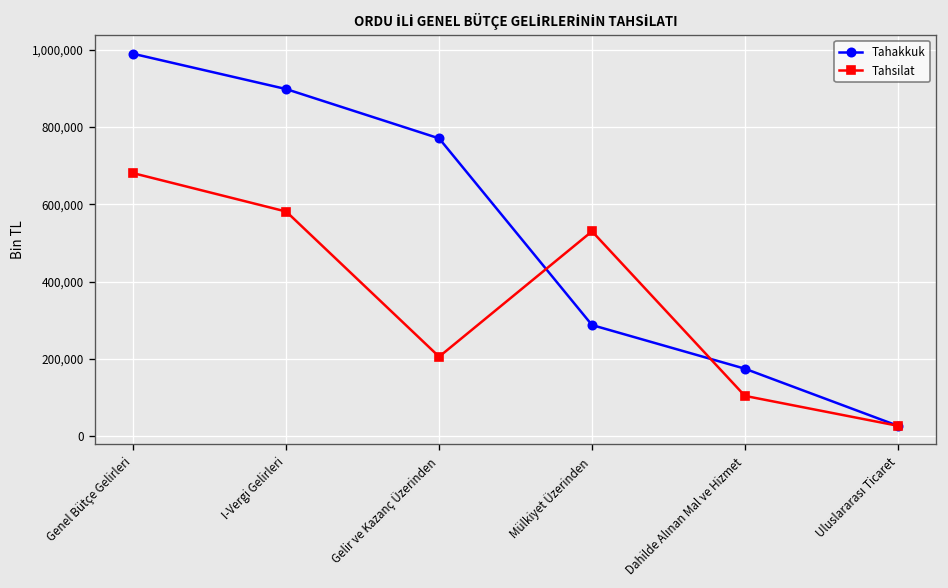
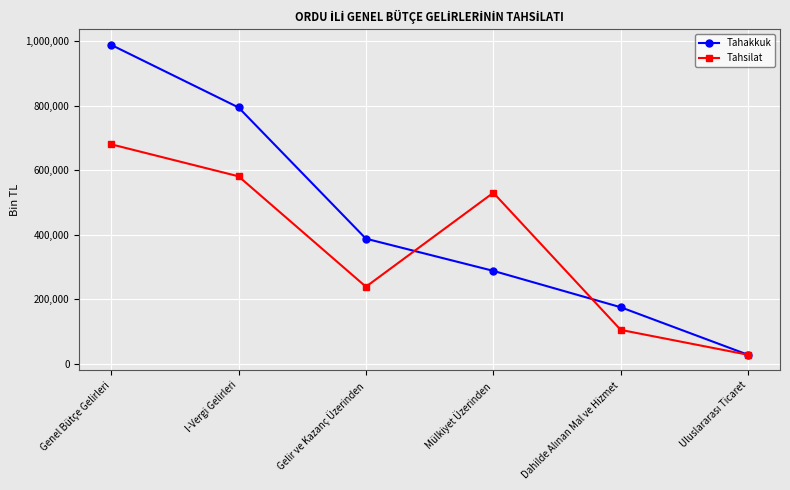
  {
    "Tahakkuk": {
      "Genel Bütçe Gelirleri": "990,000",
-     "I-Vergi Gelirleri": "900,000",
-     "Gelir ve Kazanç Üzerinden": "770,000",
+     "I-Vergi Gelirleri": "790,000",
+     "Gelir ve Kazanç Üzerinden": "390,000",
      "Mülkiyet Üzerinden": "290,000",
      "Dahilde Alınan Mal ve Hizmet": "170,000"
    },
    "Tahsilat": {
      "Genel Bütçe Gelirleri": "680,000",
      "I-Vergi Gelirleri": "580,000",
-     "Gelir ve Kazanç Üzerinden": "210,000",
+     "Gelir ve Kazanç Üzerinden": "240,000",
      "Mülkiyet Üzerinden": "530,000",
      "Dahilde Alınan Mal ve Hizmet": "100,000"
    }
  }
